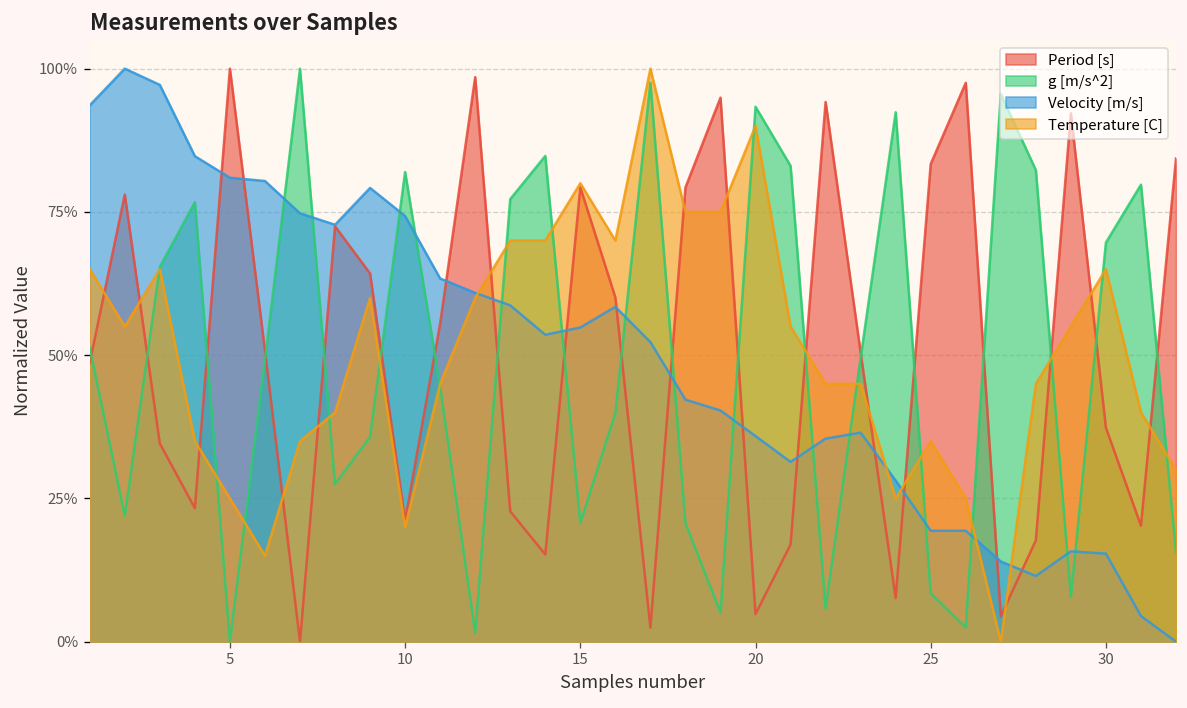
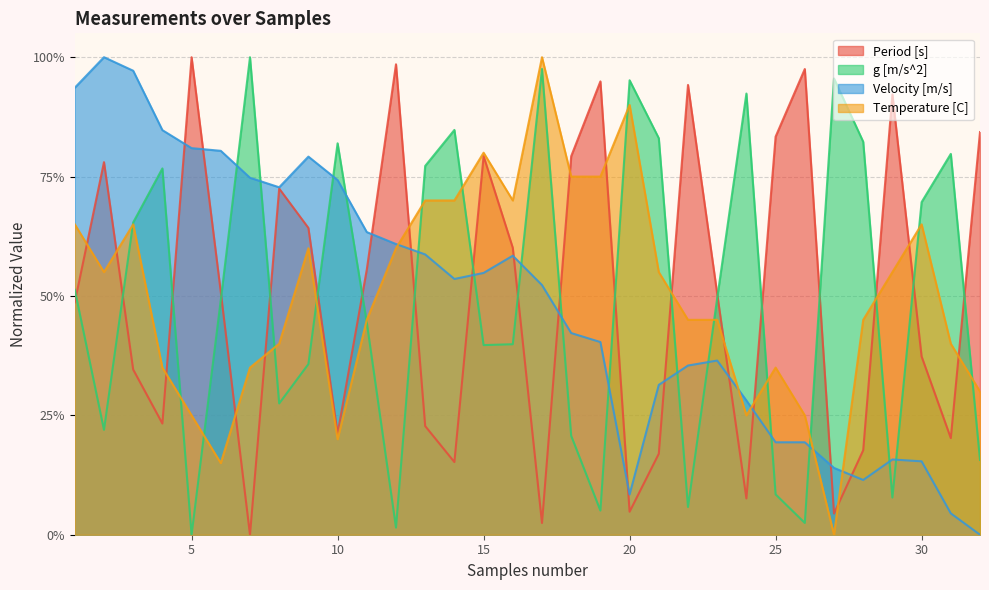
  {
    "Period [s]": {
      "5": "100%",
      "10": "21%",
      "15": "79%",
      "20": "5%",
      "25": "83%",
      "30": "37%"
    },
    "g [m/s^2]": {
      "5": "0%",
      "10": "82%",
-     "15": "21%",
-     "20": "93%",
+     "15": "40%",
+     "20": "95%",
      "25": "8%",
      "30": "70%"
    },
    "Velocity [m/s]": {
      "5": "81%",
      "10": "74%",
      "15": "55%",
-     "20": "36%",
+     "20": "8%",
      "25": "19%",
      "30": "15%"
    },
    "Temperature [C]": {
      "5": "25%",
      "10": "20%",
      "15": "80%",
      "20": "90%",
      "25": "35%",
      "30": "65%"
    }
  }
